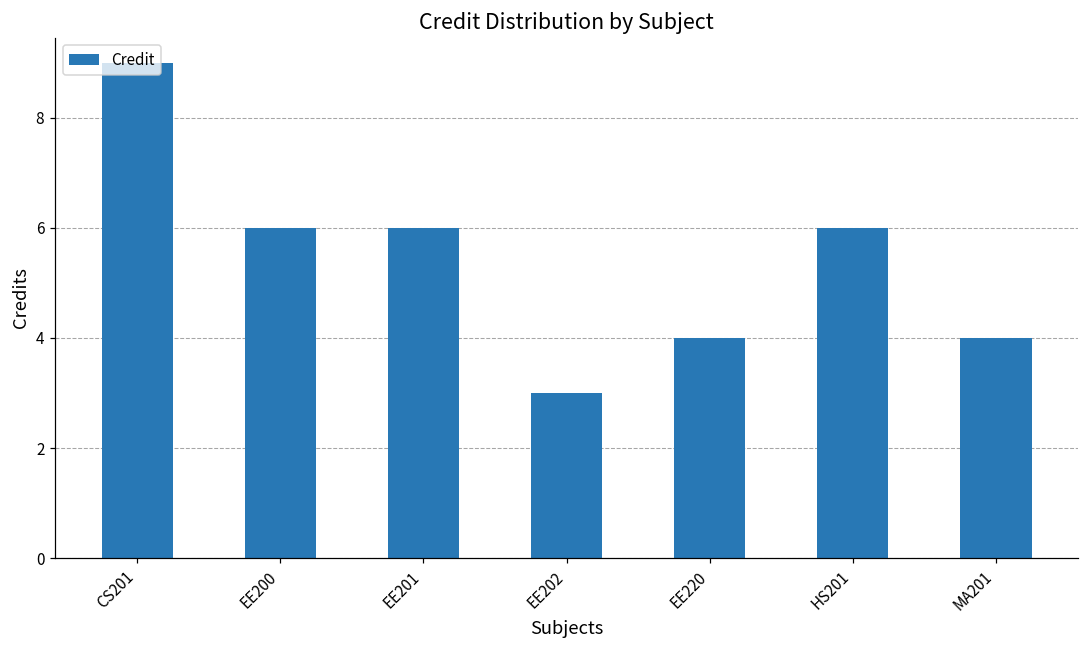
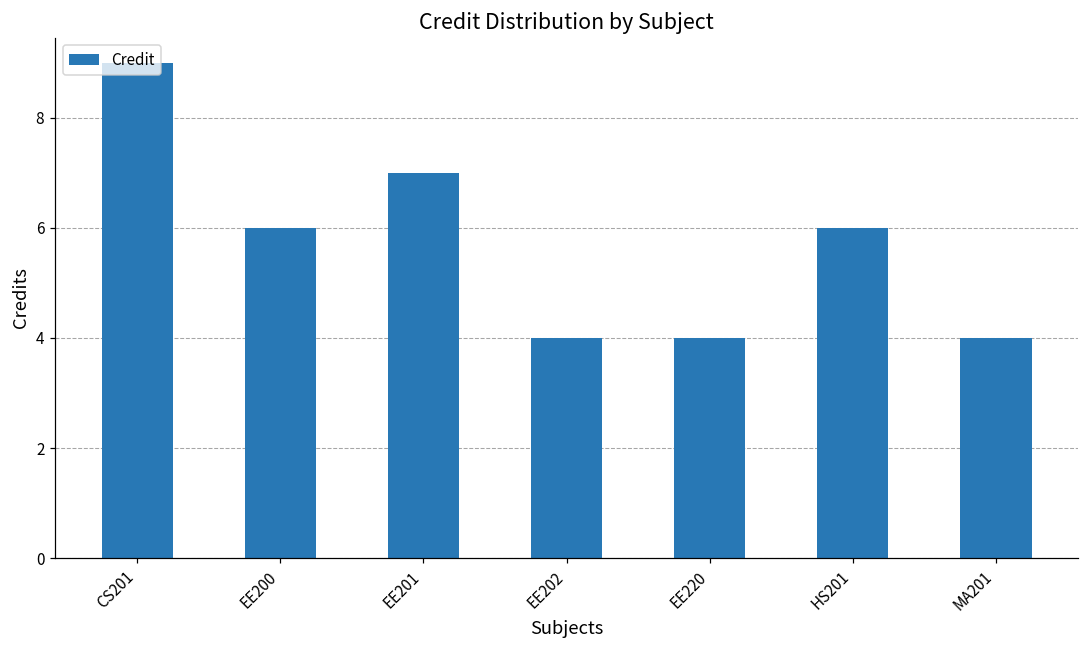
  {
    "EE200": 6,
-   "EE201": 6,
-   "EE202": 3,
+   "EE201": 7,
+   "EE202": 4,
    "EE220": 4,
    "HS201": 6,
    "MA201": 4
  }
